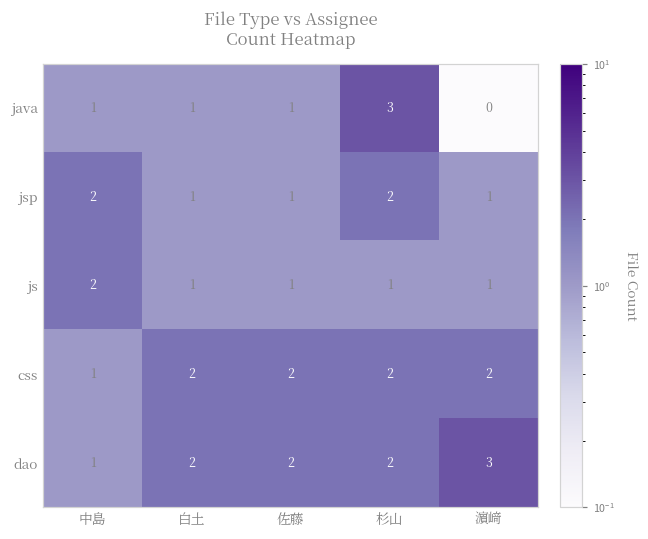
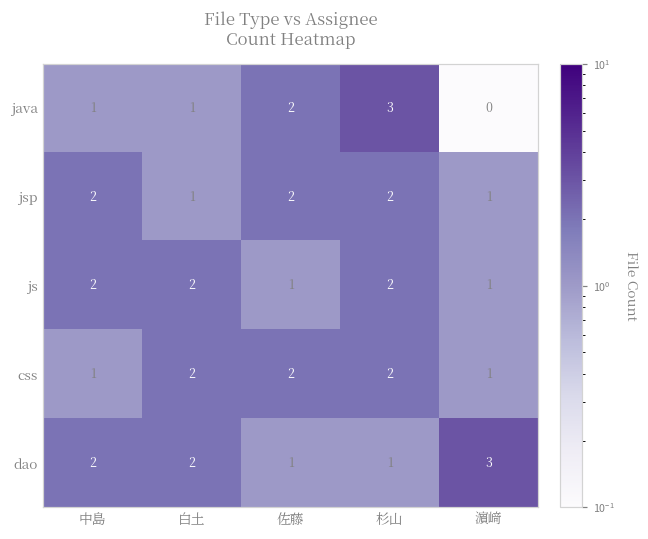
  {
    "java": {
      "中島": 1,
      "白土": 1,
-     "佐藤": 1,
+     "佐藤": 2,
      "杉山": 3,
      "濵﨑": 0
    },
    "jsp": {
      "中島": 2,
      "白土": 1,
-     "佐藤": 1,
+     "佐藤": 2,
      "杉山": 2,
      "濵﨑": 1
    },
    "js": {
      "中島": 2,
-     "白土": 1,
+     "白土": 2,
      "佐藤": 1,
-     "杉山": 1,
+     "杉山": 2,
      "濵﨑": 1
    },
    "css": {
      "中島": 1,
      "白土": 2,
      "佐藤": 2,
      "杉山": 2,
-     "濵﨑": 2
+     "濵﨑": 1
    },
    "dao": {
-     "中島": 1,
+     "中島": 2,
      "白土": 2,
-     "佐藤": 2,
-     "杉山": 2,
+     "佐藤": 1,
+     "杉山": 1,
      "濵﨑": 3
    }
  }
